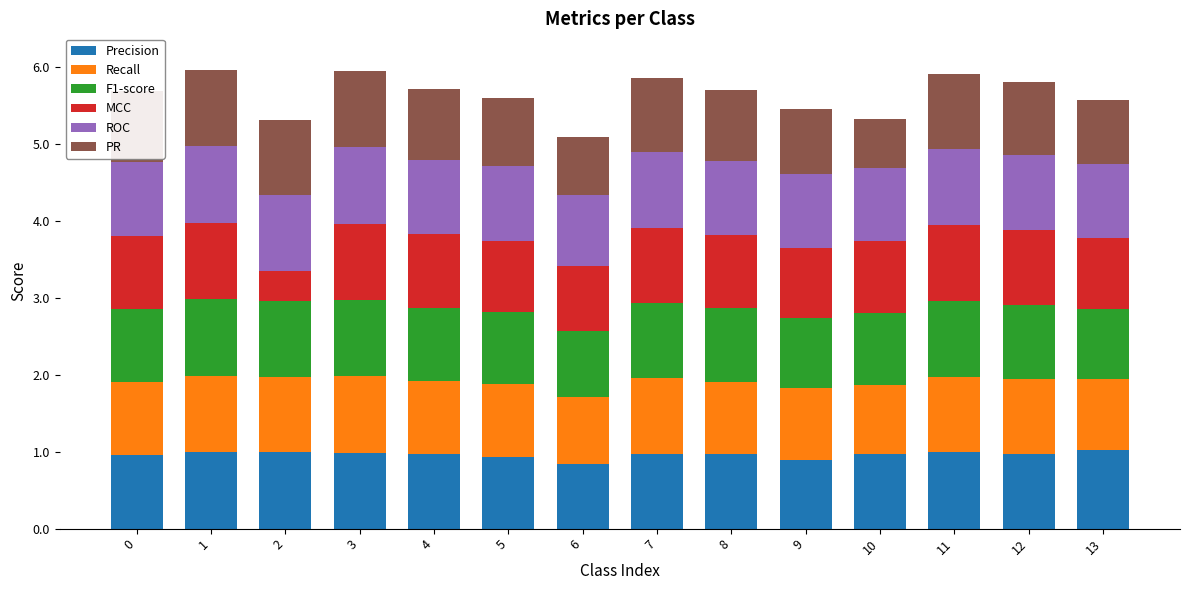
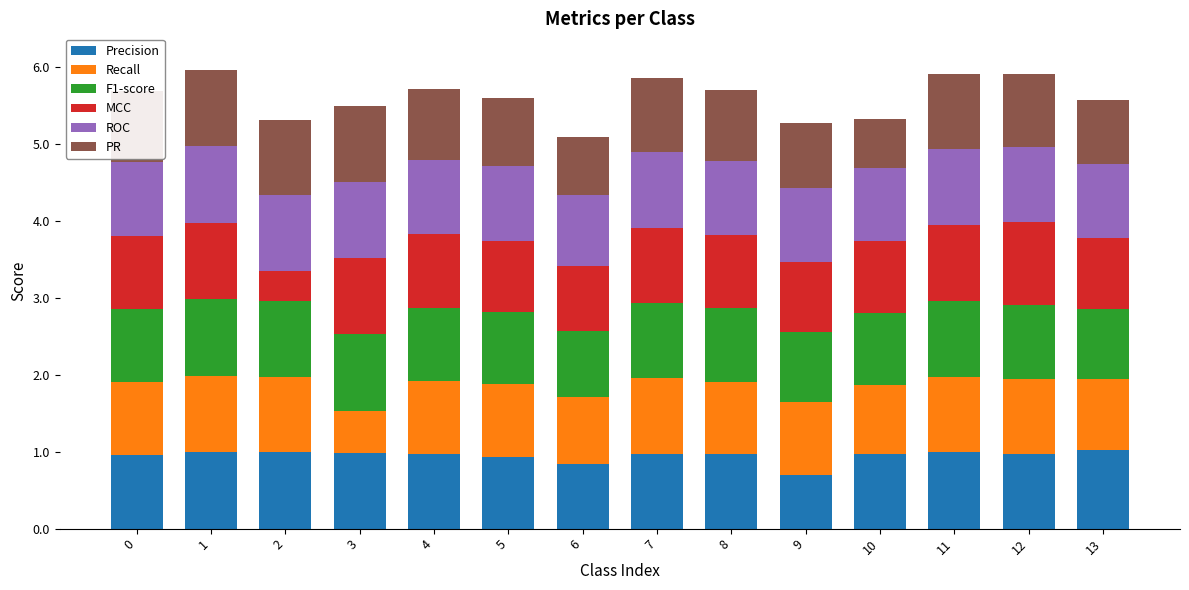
  {
    "Precision": {
      "0": 1.0,
      "1": 1.0,
      "2": 1.0,
      "3": 1.0,
      "4": 1.0,
      "5": 0.9,
      "6": 0.8,
      "7": 1.0,
      "8": 1.0,
-     "9": 0.9,
+     "9": 0.7,
      "10": 1.0,
      "11": 1.0,
      "12": 1.0,
      "13": 1.0
    },
    "Recall": {
      "0": 1.0,
      "1": 1.0,
      "2": 1.0,
-     "3": 1.0,
+     "3": 0.5,
      "4": 0.9,
      "5": 0.9,
      "6": 0.9,
      "7": 1.0,
      "8": 0.9,
      "9": 0.9,
      "10": 0.9,
      "11": 1.0,
      "12": 1.0,
      "13": 0.9
    },
    "F1-score": {
      "0": 1.0,
      "1": 1.0,
      "2": 1.0,
      "3": 1.0,
      "4": 1.0,
      "5": 0.9,
      "6": 0.9,
      "7": 1.0,
      "8": 1.0,
      "9": 0.9,
      "10": 0.9,
      "11": 1.0,
      "12": 1.0,
      "13": 0.9
    },
    "MCC": {
      "0": 0.9,
      "1": 1.0,
      "2": 0.4,
      "3": 1.0,
      "4": 1.0,
      "5": 0.9,
      "6": 0.8,
      "7": 1.0,
      "8": 1.0,
      "9": 0.9,
      "10": 0.9,
      "11": 1.0,
-     "12": 1.0,
+     "12": 1.1,
      "13": 0.9
    },
    "ROC": {
      "0": 1.0,
      "1": 1.0,
      "2": 1.0,
      "3": 1.0,
      "4": 1.0,
      "5": 1.0,
      "6": 0.9,
      "7": 1.0,
      "8": 1.0,
      "9": 1.0,
      "10": 1.0,
      "11": 1.0,
      "12": 1.0,
      "13": 1.0
    },
    "PR": {
      "1": 1.0,
      "2": 1.0,
      "3": 1.0,
      "4": 0.9,
      "5": 0.9,
      "6": 0.7,
      "7": 1.0,
      "8": 0.9,
      "9": 0.8,
      "10": 0.6,
      "11": 1.0,
      "12": 0.9,
      "13": 0.8
    }
  }
